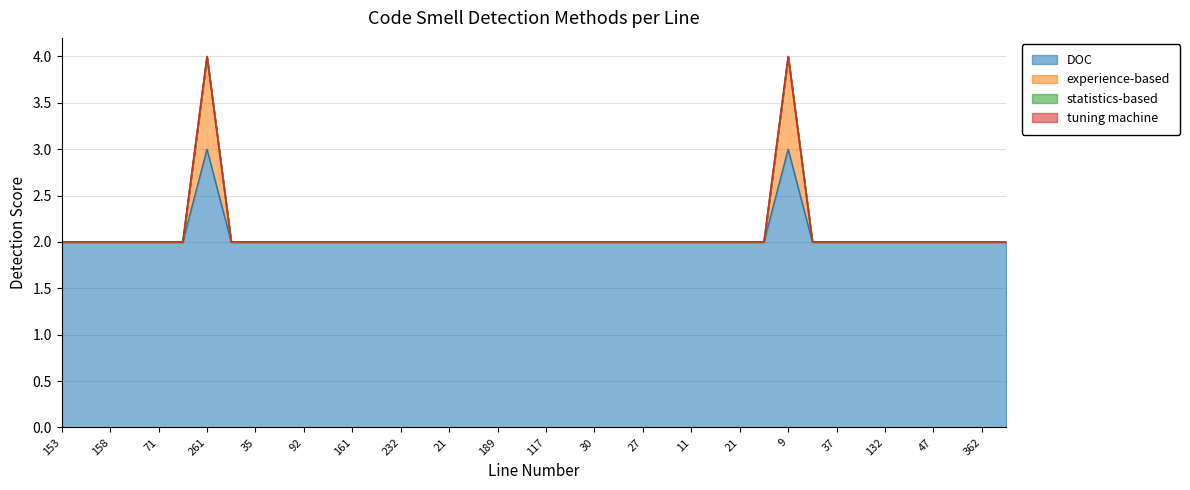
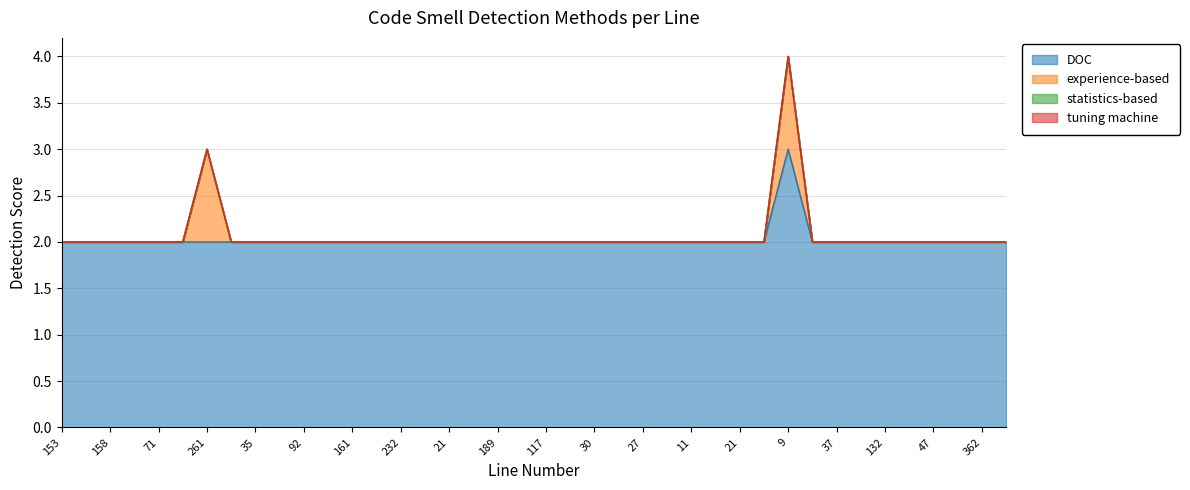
  {
    "DOC": {
-     "261": 3
+     "261": 2
    }
  }
